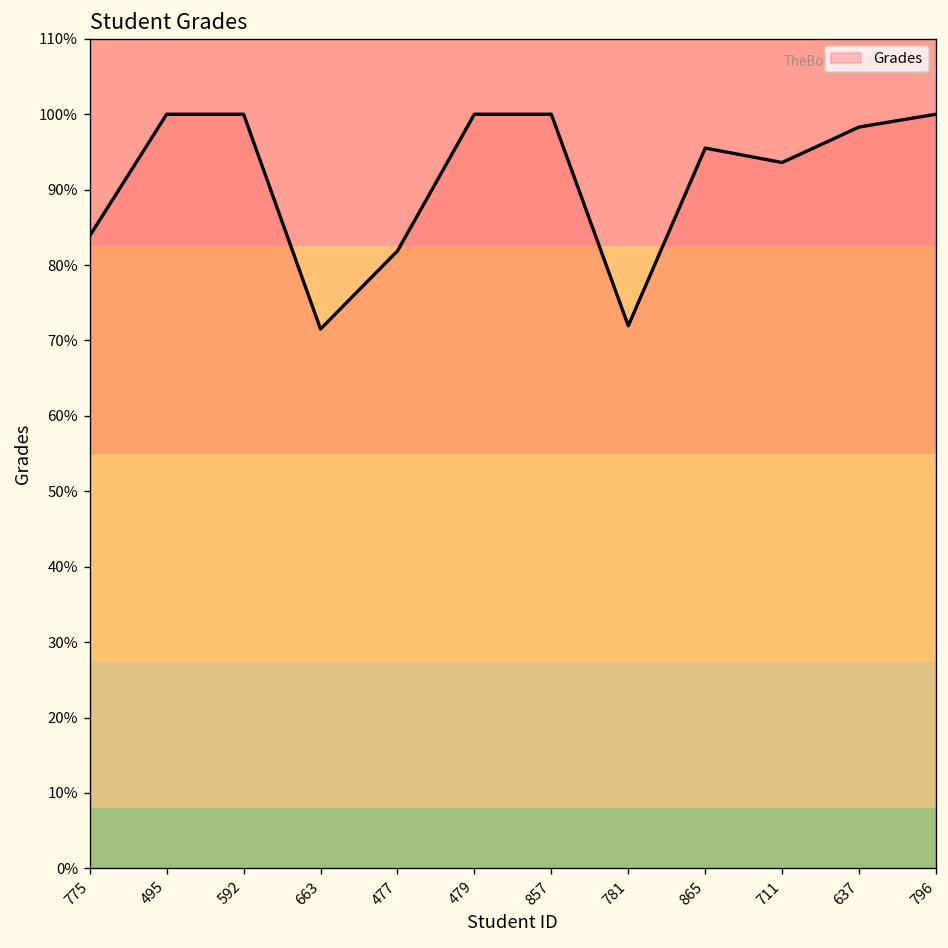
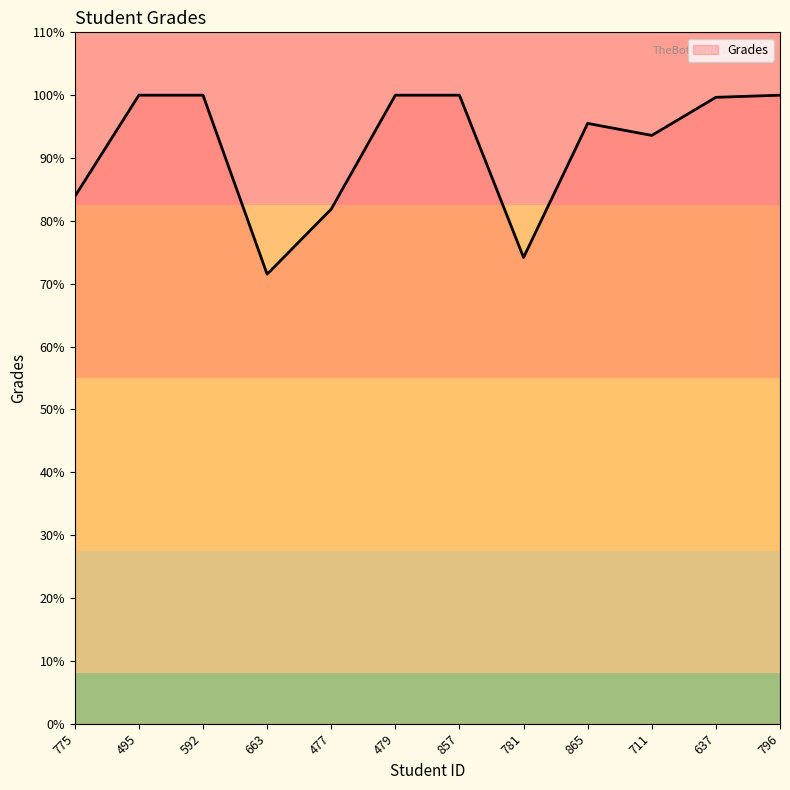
  {
    "775": "84%",
    "495": "100%",
    "592": "100%",
    "663": "72%",
    "477": "82%",
    "479": "100%",
    "857": "100%",
-   "781": "72%",
+   "781": "74%",
    "865": "96%",
    "711": "94%",
-   "637": "98%",
+   "637": "100%",
    "796": "100%"
  }
